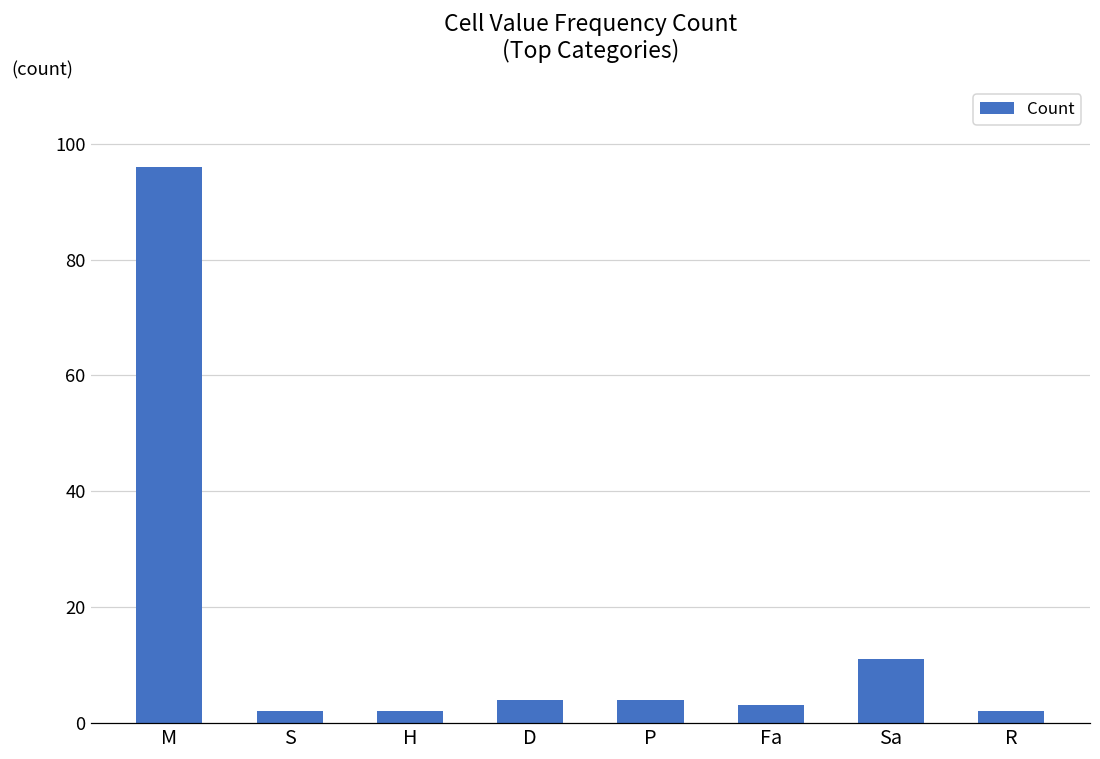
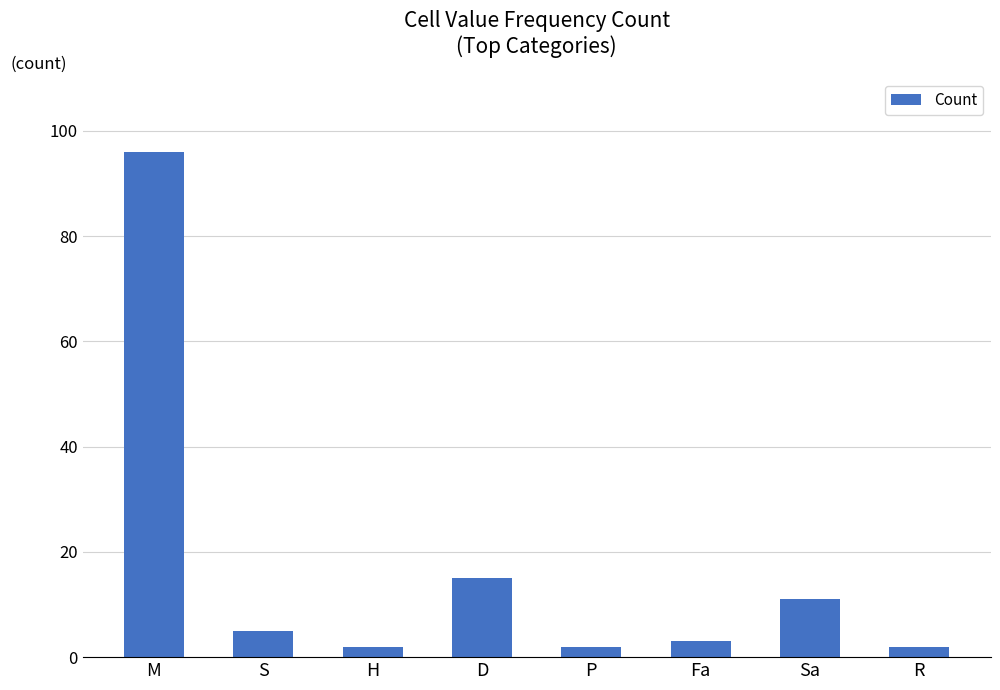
  {
    "M": 96,
-   "S": 2,
+   "S": 5,
    "H": 2,
-   "D": 4,
-   "P": 4,
+   "D": 15,
+   "P": 2,
    "Fa": 3,
    "Sa": 11,
    "R": 2
  }
